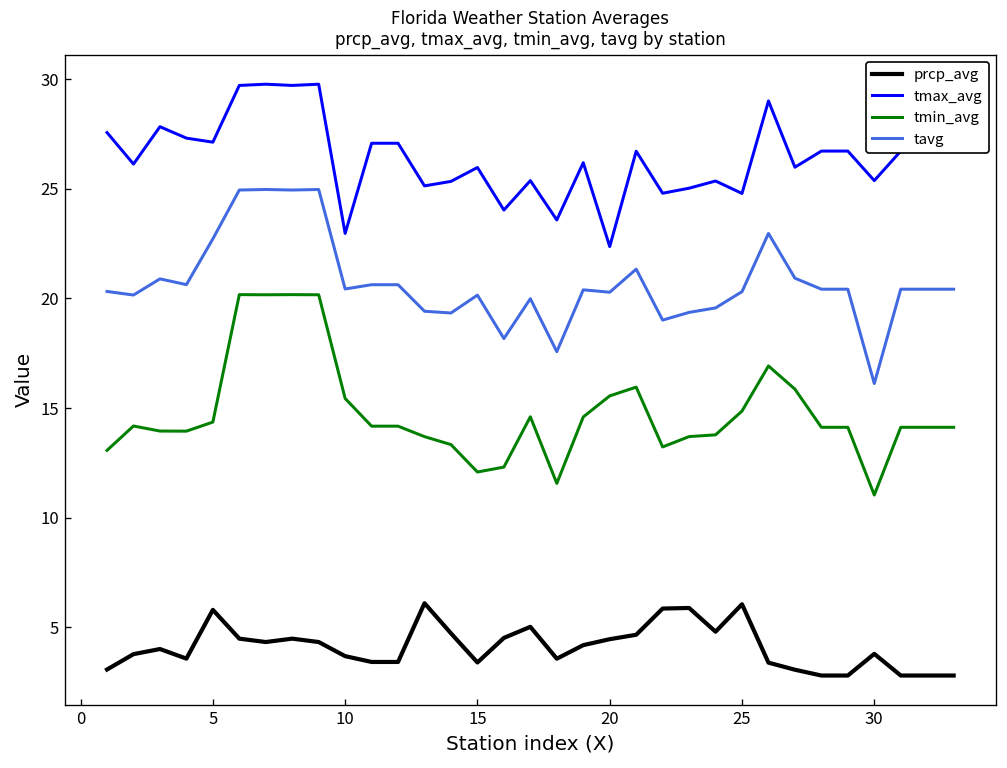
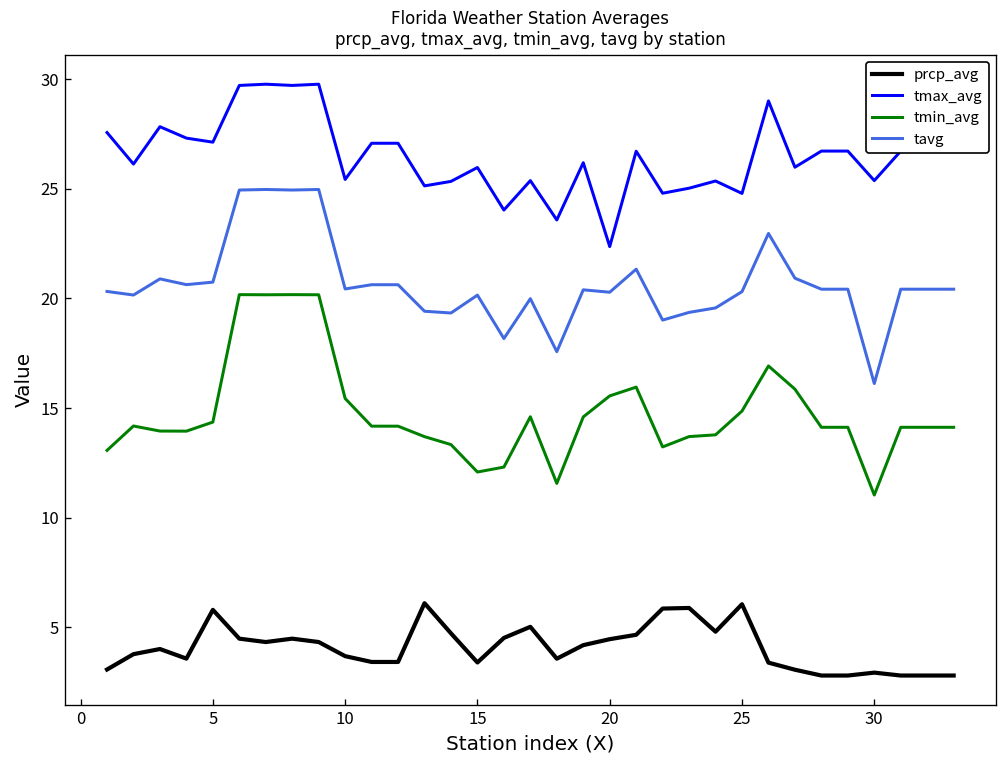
  {
    "prcp_avg": {
      "5": 5.8,
      "10": 3.7,
      "15": 3.4,
      "20": 4.5,
      "25": 6.1,
-     "30": 3.8
+     "30": 2.9
    },
    "tmax_avg": {
      "5": 27.1,
-     "10": 23.0,
+     "10": 25.4,
      "15": 26.0,
      "20": 22.4,
      "25": 24.8,
      "30": 25.4
    },
    "tmin_avg": {
      "5": 14.4,
      "10": 15.4,
      "15": 12.1,
      "20": 15.6,
      "25": 14.9,
      "30": 11.0
    },
    "tavg": {
-     "5": 22.7,
+     "5": 20.7,
      "10": 20.4,
      "15": 20.1,
      "20": 20.3,
      "25": 20.3,
      "30": 16.1
    }
  }
